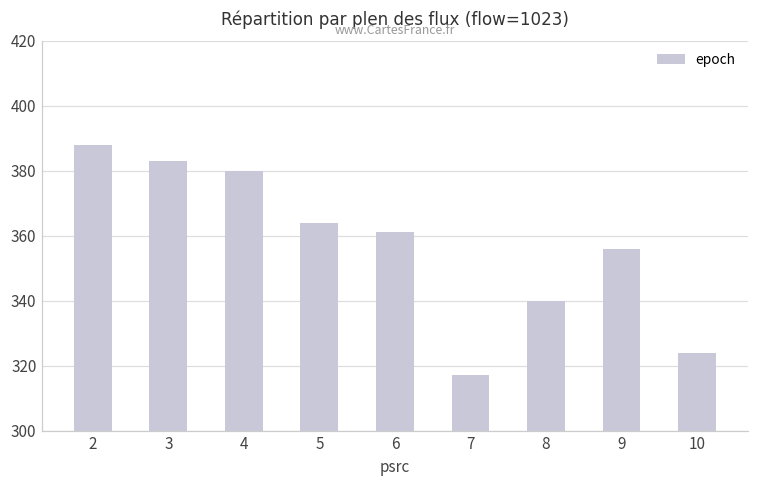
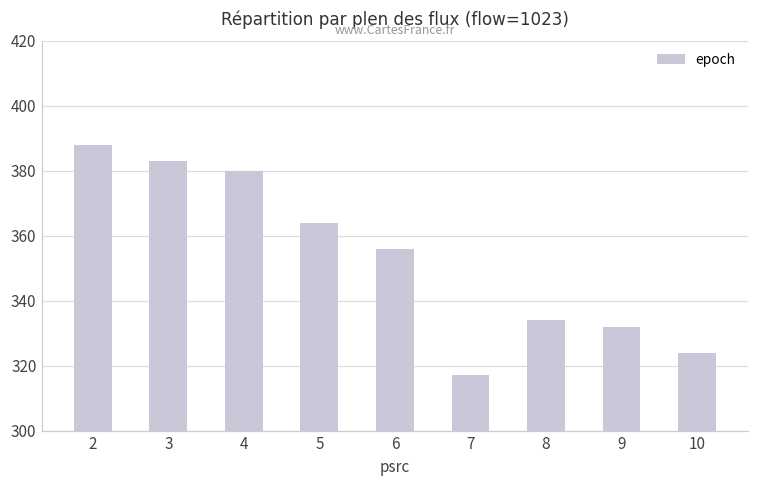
  {
    "2": 388,
    "3": 383,
    "4": 380,
    "5": 364,
-   "6": 361,
+   "6": 356,
    "7": 317,
-   "8": 340,
-   "9": 356,
+   "8": 334,
+   "9": 332,
    "10": 324
  }
